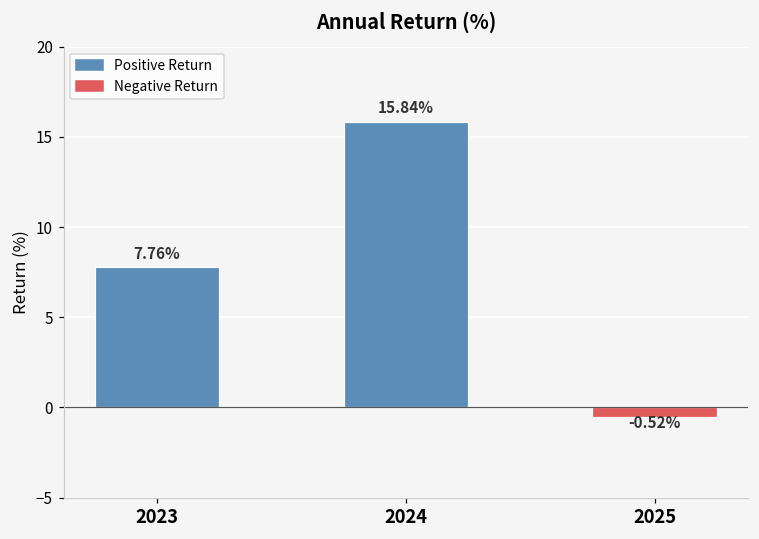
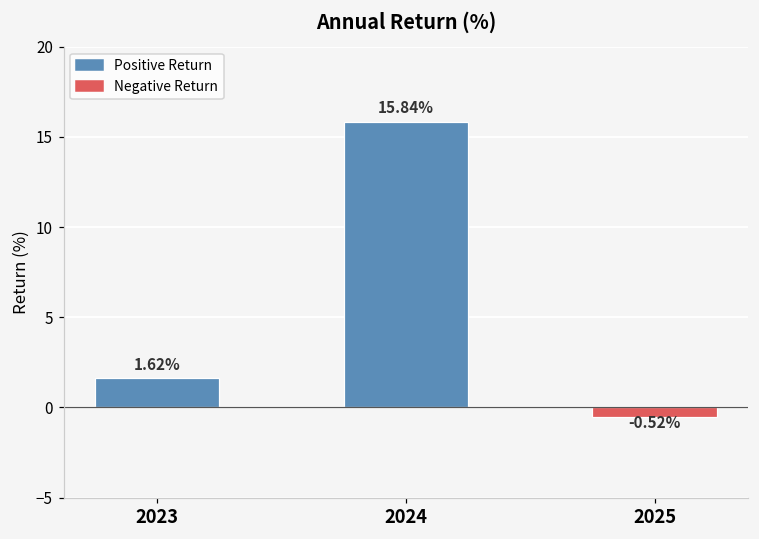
  {
-   "2023": "7.76%",
+   "2023": "1.62%",
    "2024": "15.84%",
    "2025": "-0.52%"
  }
